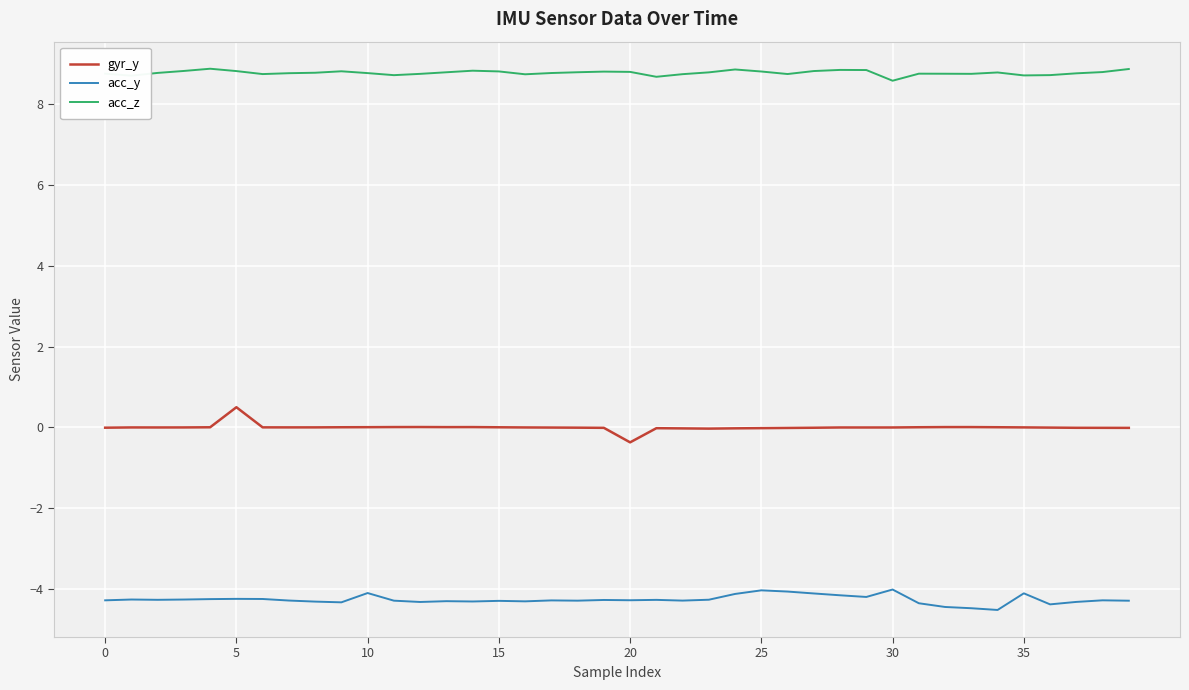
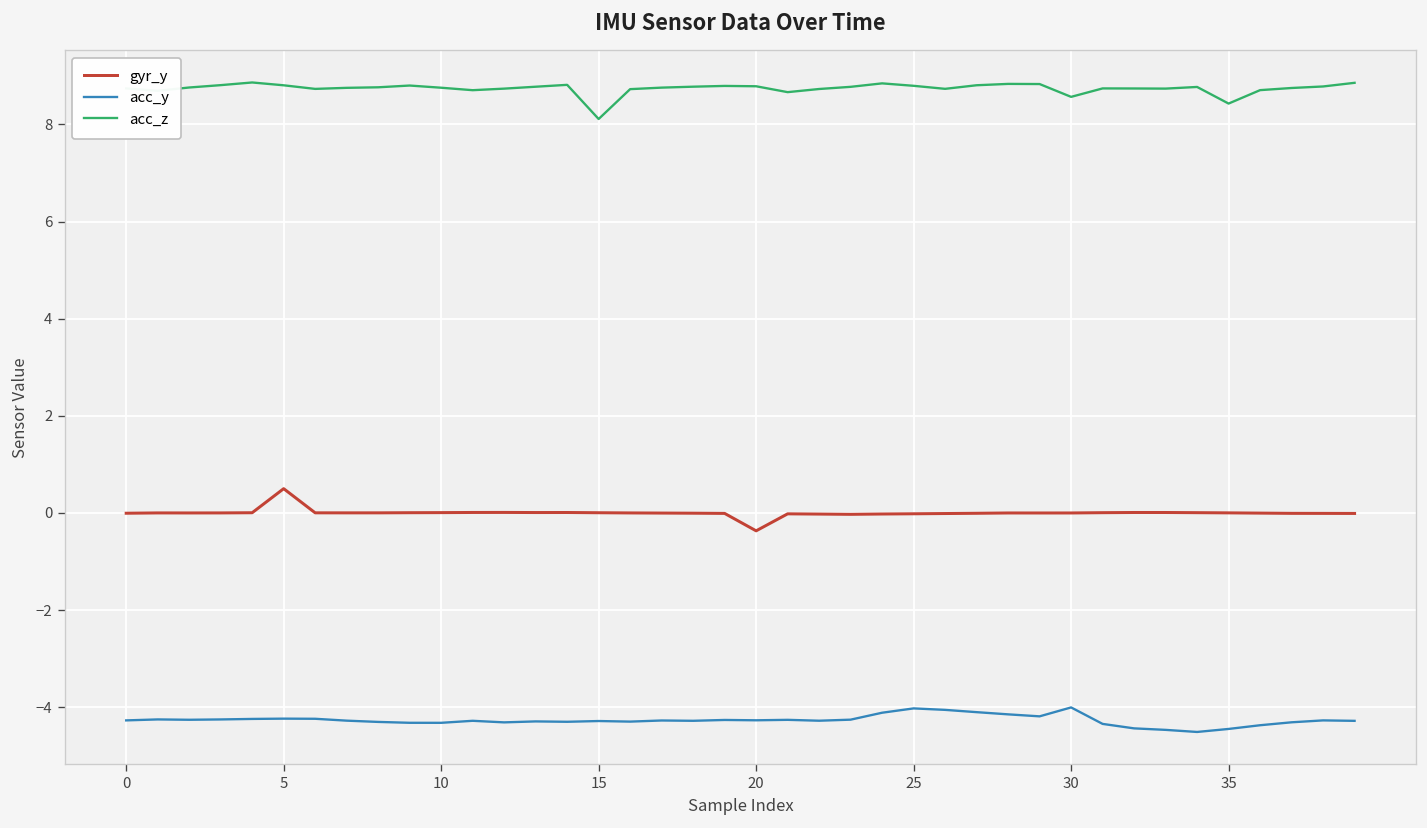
  {
    "gyr_y": {
      "0": 0.0,
      "5": 0.5,
      "10": 0.0,
      "15": 0.0,
      "20": -0.4,
      "25": 0.0,
      "30": 0.0,
      "35": 0.0
    },
    "acc_y": {
      "0": -4.3,
      "5": -4.2,
-     "10": -4.1,
+     "10": -4.3,
      "15": -4.3,
      "20": -4.3,
      "25": -4.0,
      "30": -4.0,
-     "35": -4.1
+     "35": -4.4
    },
    "acc_z": {
      "5": 8.8,
      "10": 8.8,
-     "15": 8.8,
+     "15": 8.1,
      "20": 8.8,
      "25": 8.8,
      "30": 8.6,
-     "35": 8.7
+     "35": 8.4
    }
  }
